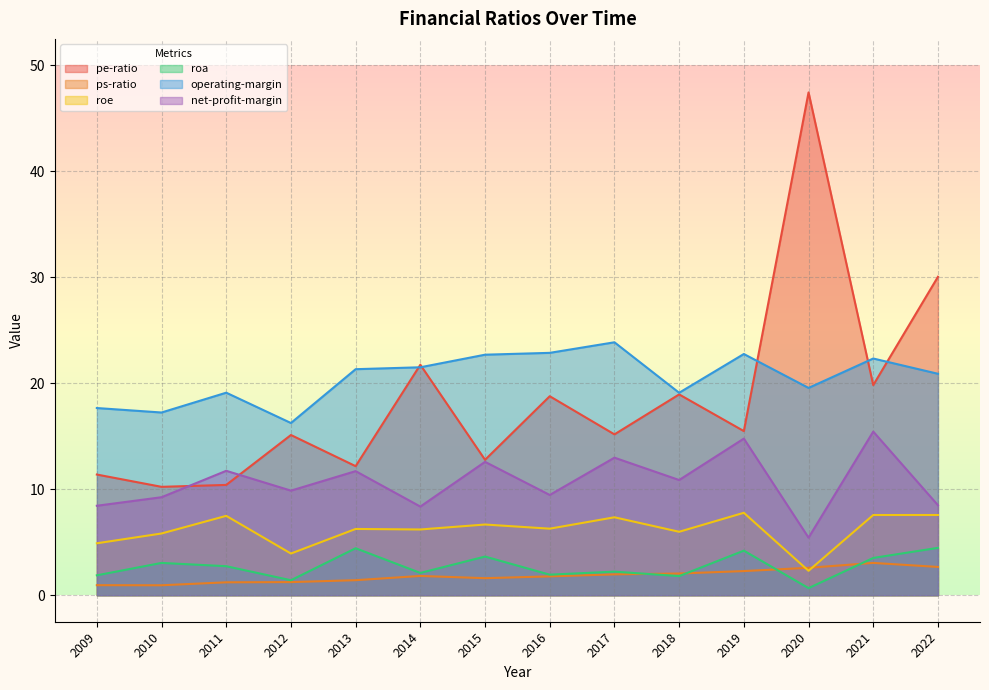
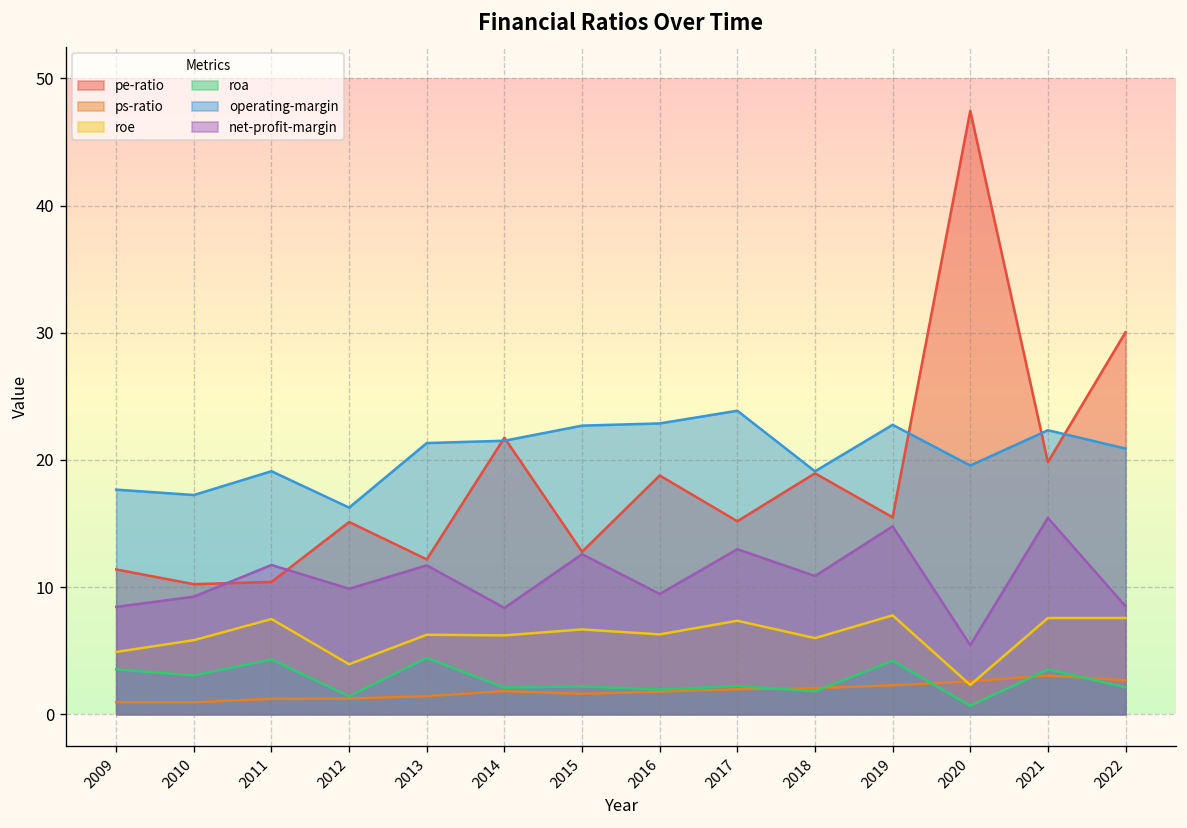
  {
    "roa": {
-     "2009": 1.9,
+     "2009": 3.5,
      "2010": 3.0,
-     "2011": 2.7,
+     "2011": 4.3,
      "2013": 4.4,
      "2014": 2.1,
-     "2015": 3.7,
+     "2015": 2.2,
      "2017": 2.2,
      "2018": 1.8,
      "2019": 4.2,
      "2020": 0.7,
      "2021": 3.5,
-     "2022": 4.5
+     "2022": 2.1
    },
    "operating-margin": {
      "2009": 17.7,
      "2010": 17.2,
      "2011": 19.1,
      "2012": 16.3,
      "2013": 21.3,
      "2015": 22.7,
      "2016": 22.9,
      "2017": 23.9,
      "2019": 22.8,
      "2020": 19.6,
      "2021": 22.3,
      "2022": 20.9
    },
    "net-profit-margin": {
      "2009": 8.4,
      "2010": 9.2,
      "2011": 11.7,
      "2012": 9.9,
      "2013": 11.7,
      "2014": 8.4,
      "2016": 9.5,
      "2017": 13.0,
      "2018": 10.9,
      "2019": 14.8,
      "2020": 5.4,
      "2021": 15.4,
      "2022": 8.5
    }
  }
